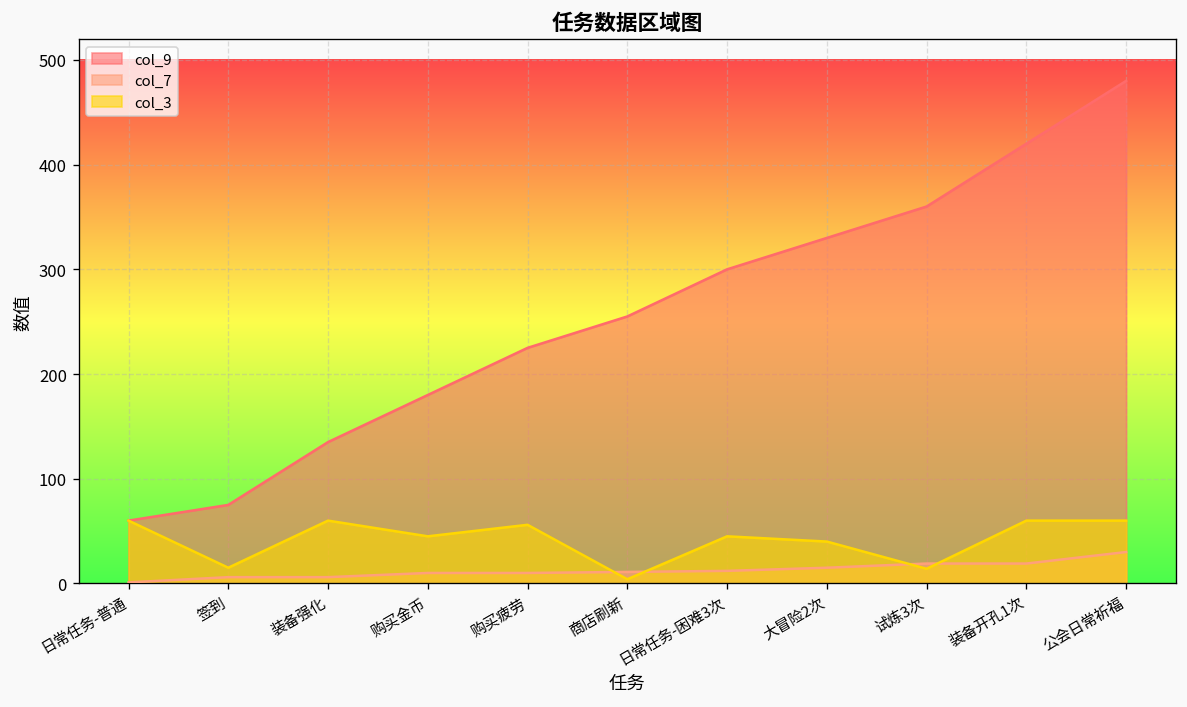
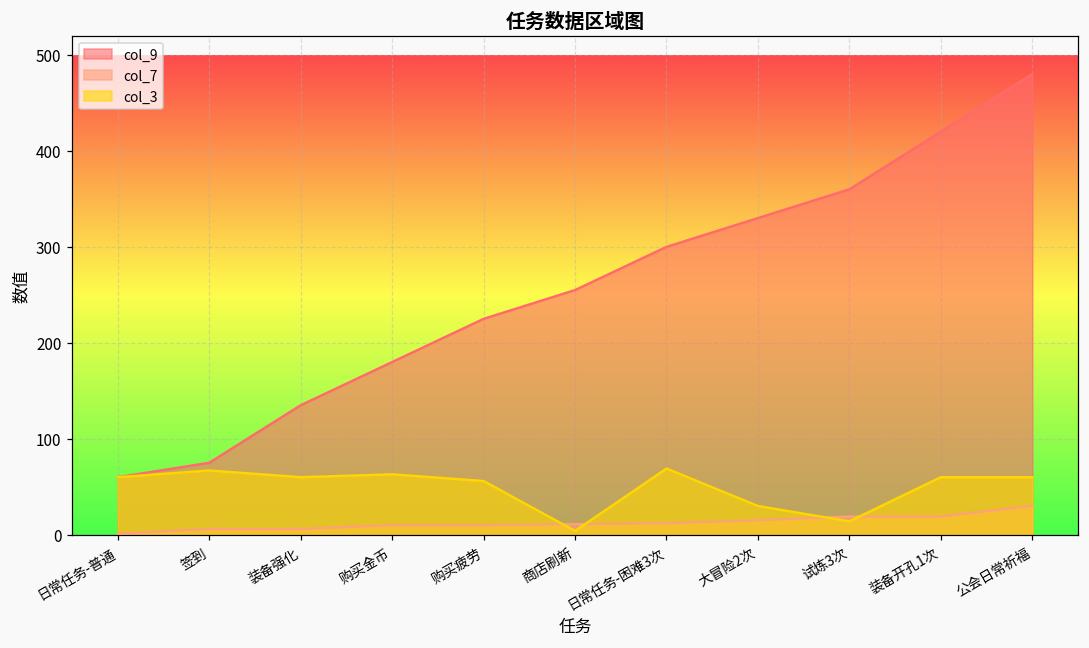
  {
    "col_3": {
-     "签到": 20,
+     "签到": 70,
      "装备强化": 60,
-     "购买金币": 50,
+     "购买金币": 60,
      "购买疲劳": 60,
      "商店刷新": 0,
-     "日常任务-困难3次": 50,
-     "大冒险2次": 40,
+     "日常任务-困难3次": 70,
+     "大冒险2次": 30,
      "试炼3次": 10,
      "装备开孔1次": 60,
      "公会日常祈福": 60
    }
  }
